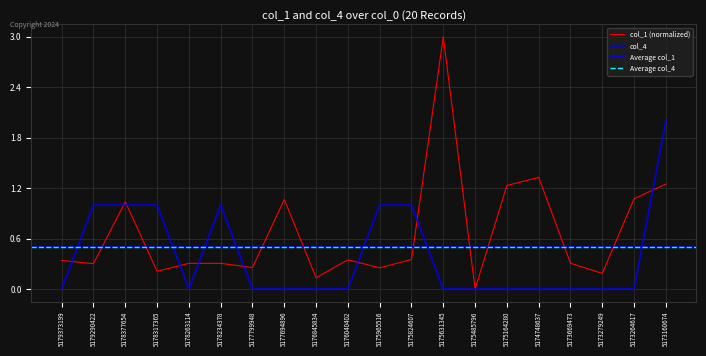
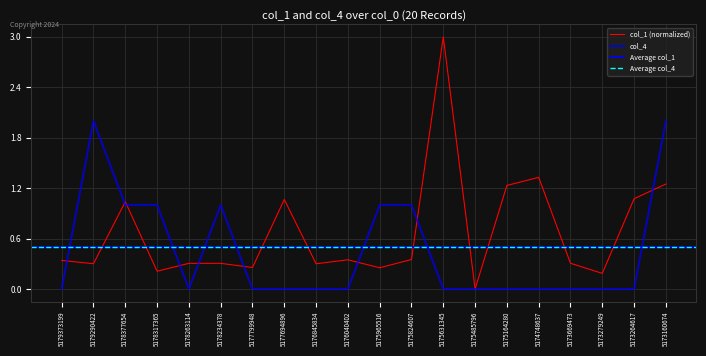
  {
    "col_1 (normalized)": {
      "5179373199": 0.3,
      "5179290422": 0.3,
      "5178377654": 1.0,
      "5178317365": 0.2,
      "5178263114": 0.3,
      "5178234378": 0.3,
      "5177799948": 0.3,
      "5177694896": 1.1,
-     "5176845834": 0.1,
+     "5176845834": 0.3,
      "5176040402": 0.3,
      "5175965516": 0.3,
      "5175824607": 0.4,
      "5175631345": 3.0,
      "5175164280": 1.2,
      "5174748637": 1.3,
      "5173669473": 0.3,
      "5173279249": 0.2,
      "5173264617": 1.1,
      "5173160674": 1.2
    },
    "col_4": {
      "5179373199": 0,
-     "5179290422": 1,
+     "5179290422": 2,
      "5178377654": 1,
      "5178317365": 1,
      "5178263114": 0,
      "5178234378": 1,
      "5177799948": 0,
      "5177694896": 0,
      "5176845834": 0,
      "5176040402": 0,
      "5175965516": 1,
      "5175824607": 1,
      "5175631345": 0,
      "5175164280": 0,
      "5174748637": 0,
      "5173669473": 0,
      "5173279249": 0,
      "5173264617": 0,
      "5173160674": 2
    }
  }
